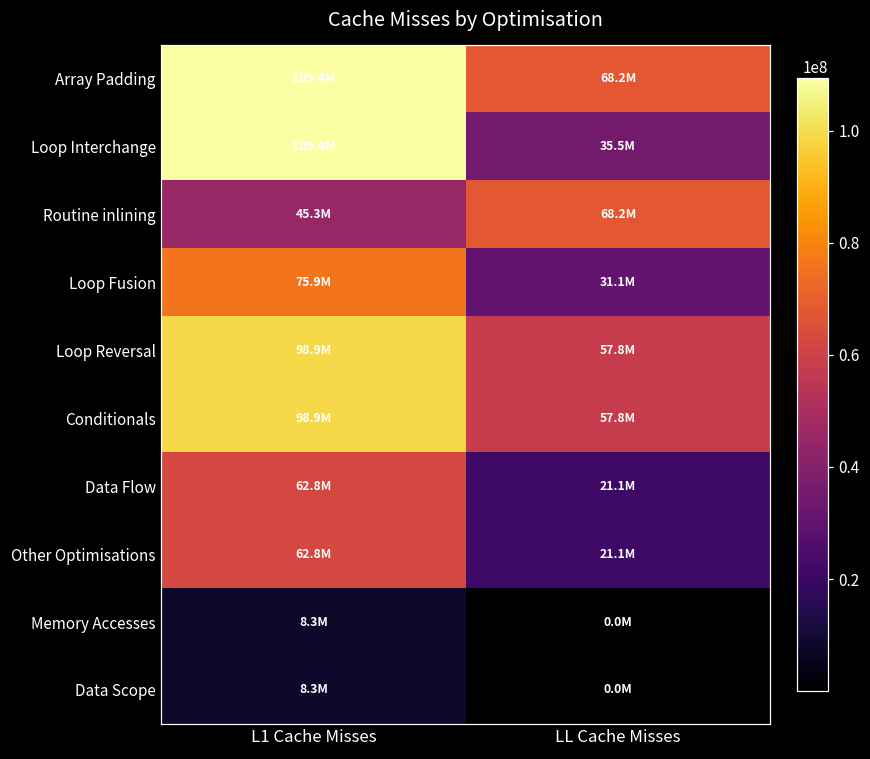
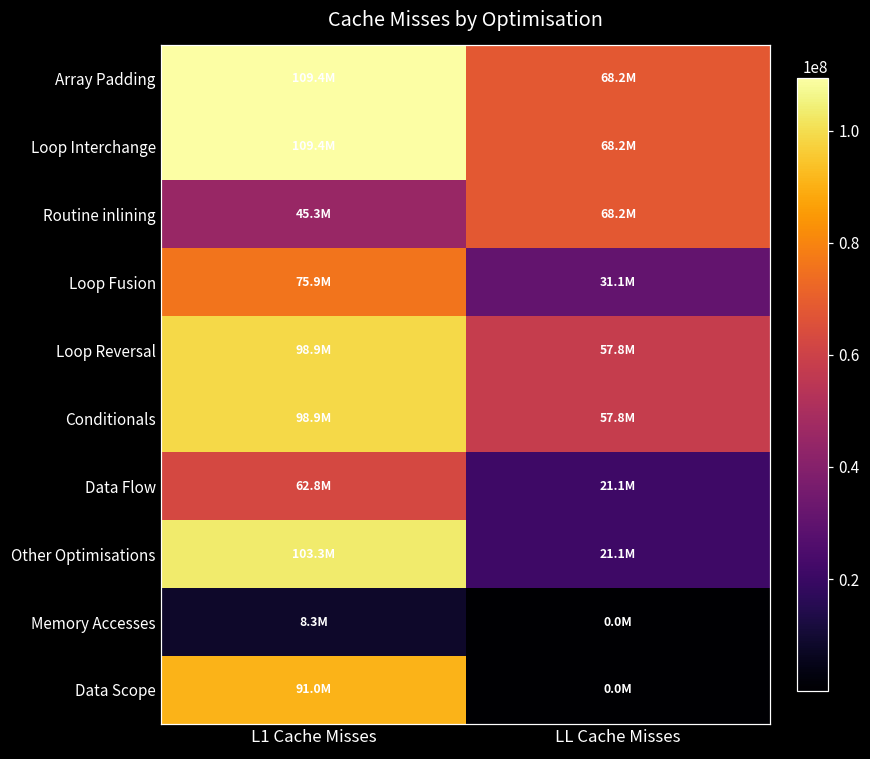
  {
    "Array Padding": {
      "L1 Cache Misses": "109.4M",
      "LL Cache Misses": "68.2M"
    },
    "Loop Interchange": {
      "L1 Cache Misses": "109.4M",
-     "LL Cache Misses": "35.5M"
+     "LL Cache Misses": "68.2M"
    },
    "Routine inlining": {
      "L1 Cache Misses": "45.3M",
      "LL Cache Misses": "68.2M"
    },
    "Loop Fusion": {
      "L1 Cache Misses": "75.9M",
      "LL Cache Misses": "31.1M"
    },
    "Loop Reversal": {
      "L1 Cache Misses": "98.9M",
      "LL Cache Misses": "57.8M"
    },
    "Conditionals": {
      "L1 Cache Misses": "98.9M",
      "LL Cache Misses": "57.8M"
    },
    "Data Flow": {
      "L1 Cache Misses": "62.8M",
      "LL Cache Misses": "21.1M"
    },
    "Other Optimisations": {
-     "L1 Cache Misses": "62.8M",
+     "L1 Cache Misses": "103.3M",
      "LL Cache Misses": "21.1M"
    },
    "Memory Accesses": {
      "L1 Cache Misses": "8.3M",
      "LL Cache Misses": "0.0M"
    },
    "Data Scope": {
-     "L1 Cache Misses": "8.3M",
+     "L1 Cache Misses": "91.0M",
      "LL Cache Misses": "0.0M"
    }
  }
